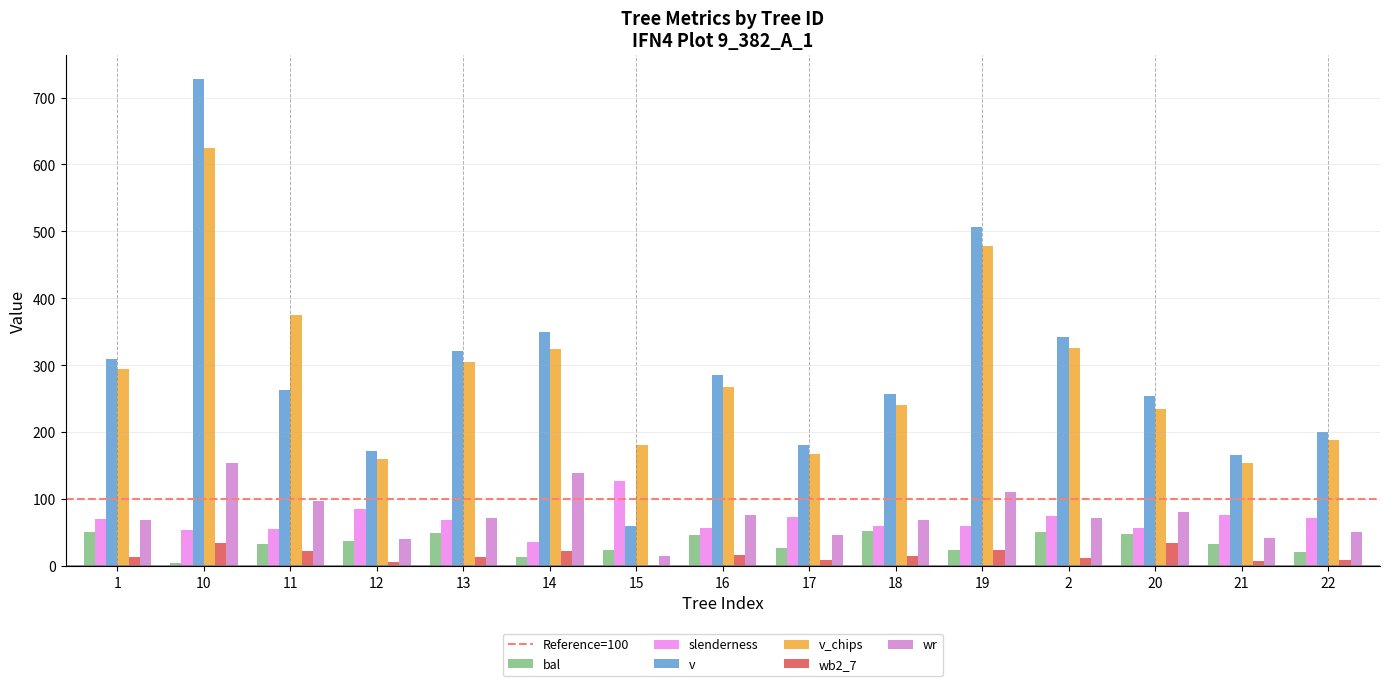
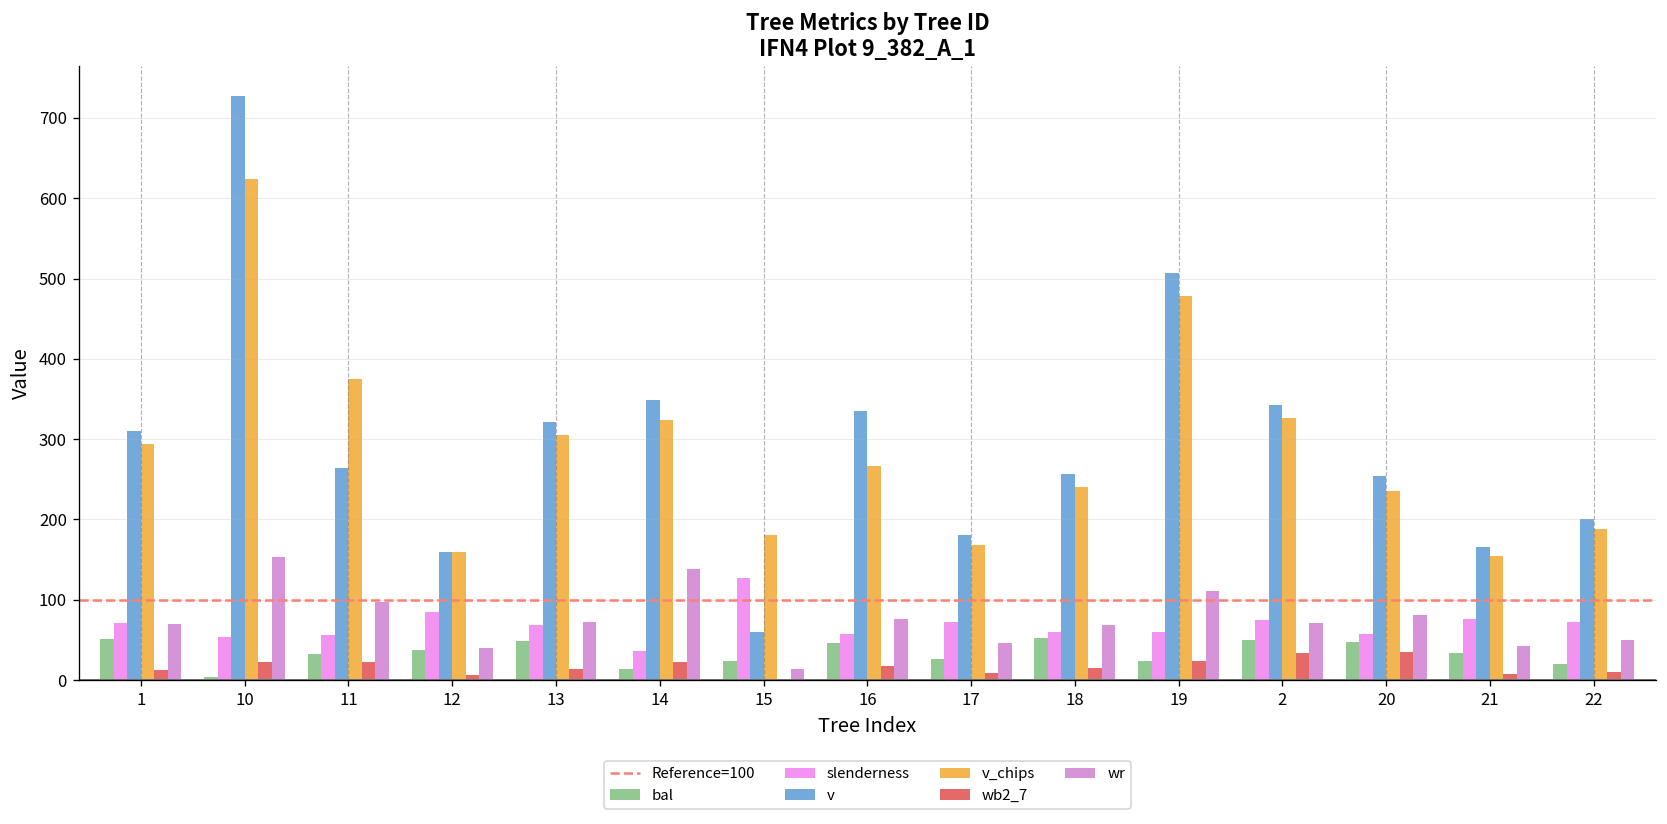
  {
    "bal": {
      "1": 50,
      "10": 0,
      "11": 30,
      "12": 40,
      "13": 50,
      "14": 10,
      "15": 20,
      "16": 50,
      "17": 30,
      "18": 50,
      "19": 20,
      "2": 50,
      "20": 50,
      "21": 30,
      "22": 20
    },
    "v": {
      "1": 310,
      "10": 730,
      "11": 260,
-     "12": 170,
+     "12": 160,
      "13": 320,
      "14": 350,
      "15": 60,
-     "16": 280,
+     "16": 330,
      "17": 180,
      "18": 260,
      "19": 510,
      "2": 340,
      "20": 250,
      "21": 170,
      "22": 200
    },
    "v_chips": {
      "1": 290,
      "10": 620,
      "11": 370,
      "12": 160,
      "13": 300,
      "14": 320,
      "15": 180,
      "16": 270,
      "17": 170,
      "18": 240,
      "19": 480,
      "2": 330,
      "20": 240,
      "21": 150,
      "22": 190
    },
    "wb2_7": {
      "1": 10,
-     "10": 40,
+     "10": 20,
      "11": 20,
      "12": 10,
      "13": 10,
      "14": 20,
      "16": 20,
      "17": 10,
      "18": 20,
      "19": 20,
-     "2": 10,
+     "2": 30,
      "20": 30,
      "21": 10,
      "22": 10
    }
  }
